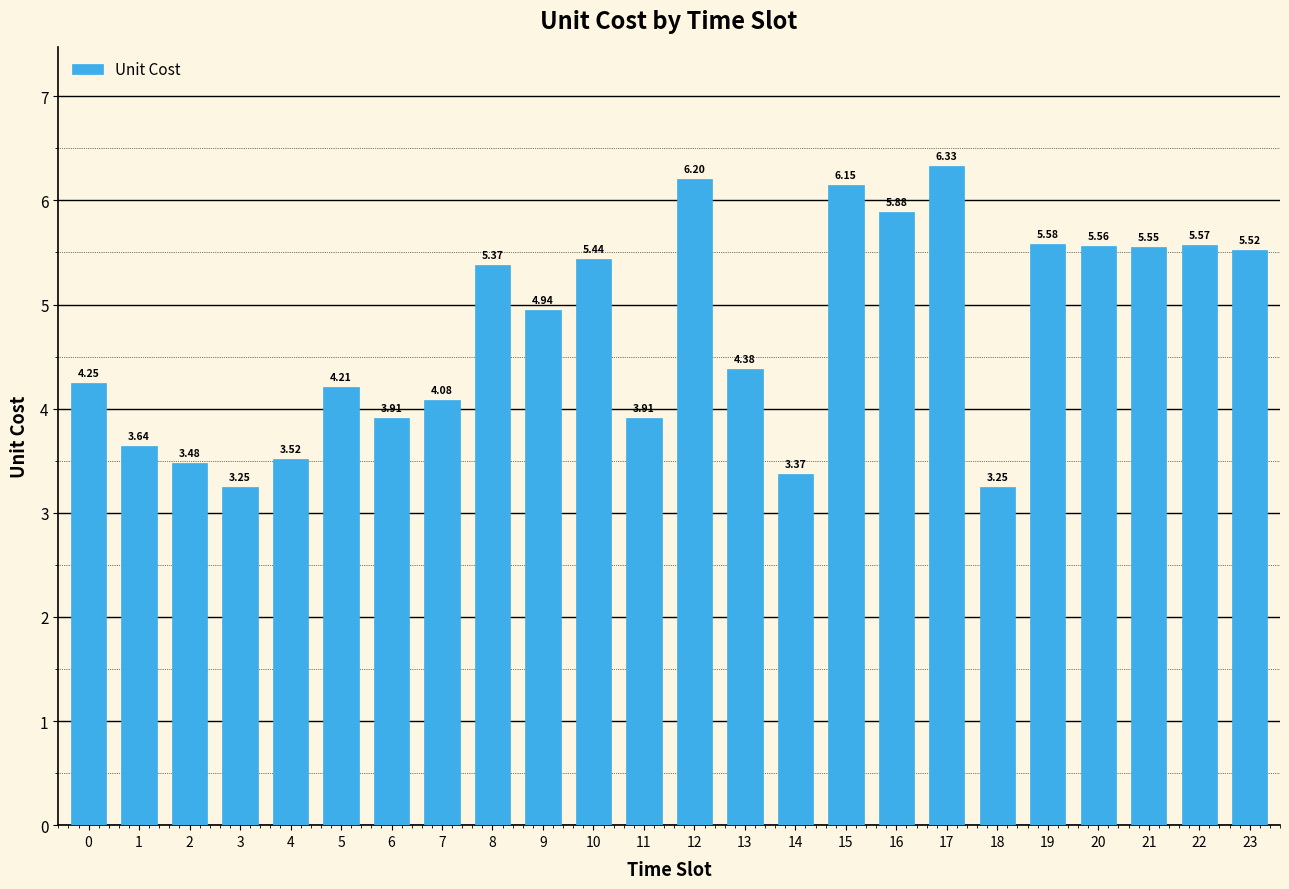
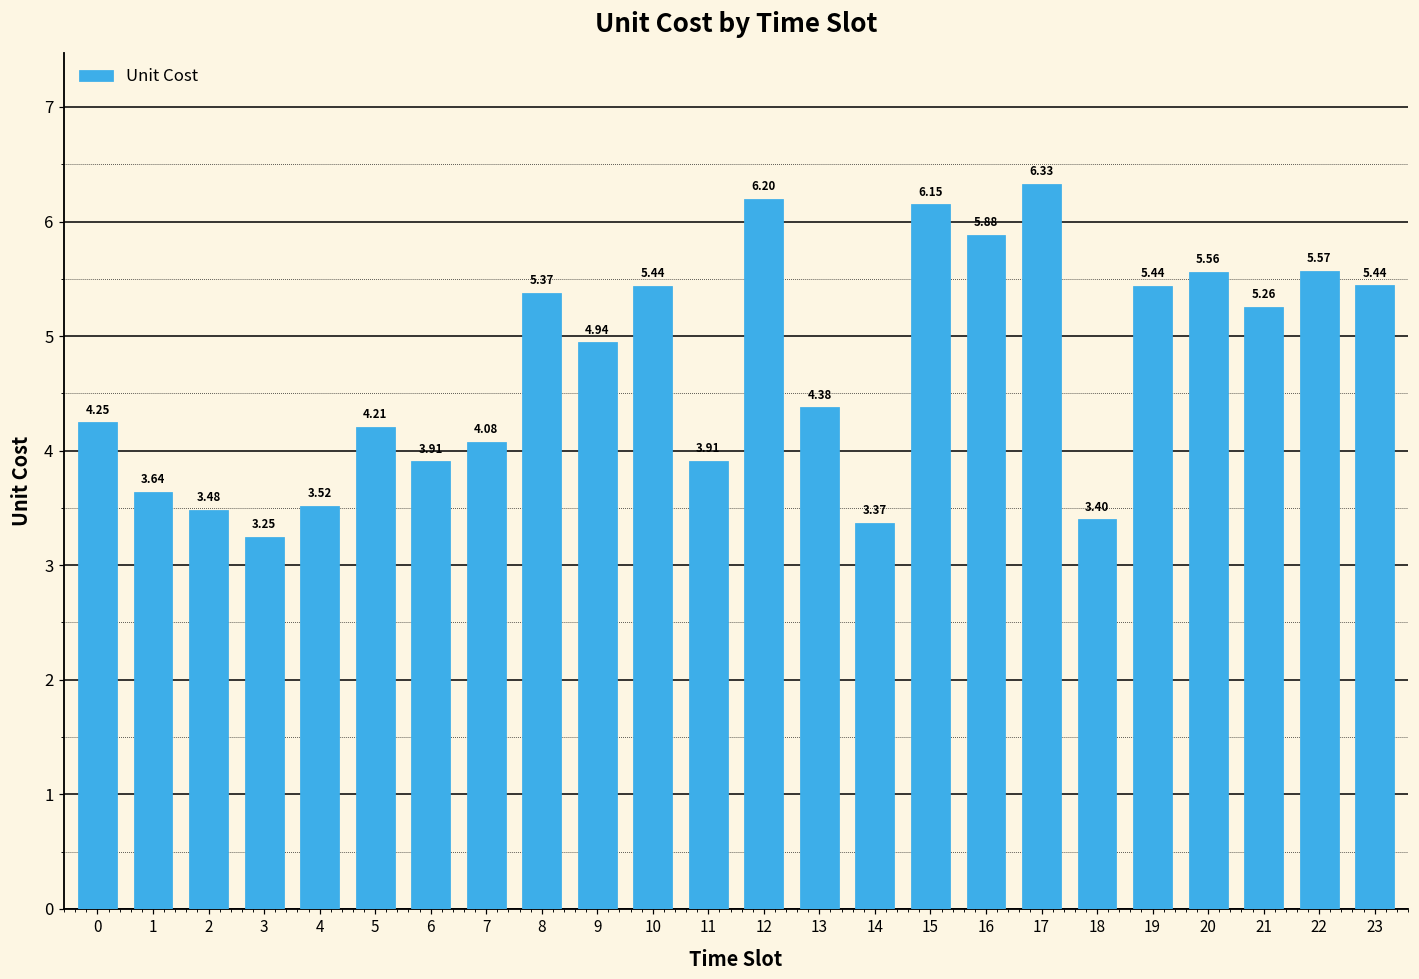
  {
    "0": 4.25,
    "1": 3.64,
    "2": 3.48,
    "3": 3.25,
    "4": 3.52,
    "5": 4.21,
    "6": 3.91,
    "7": 4.08,
    "8": 5.37,
    "9": 4.94,
    "10": 5.44,
    "11": 3.91,
    "12": 6.20,
    "13": 4.38,
    "14": 3.37,
    "15": 6.15,
    "16": 5.88,
    "17": 6.33,
-   "18": 3.25,
-   "19": 5.58,
+   "18": 3.40,
+   "19": 5.44,
    "20": 5.56,
-   "21": 5.55,
+   "21": 5.26,
    "22": 5.57,
-   "23": 5.52
+   "23": 5.44
  }
